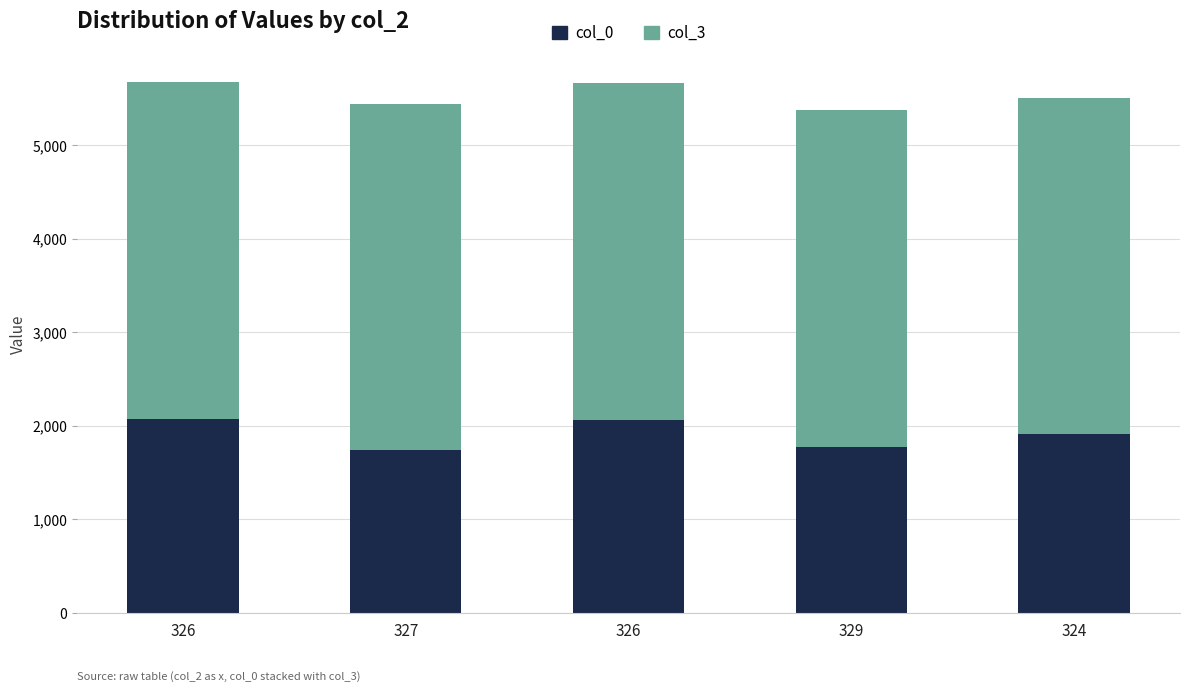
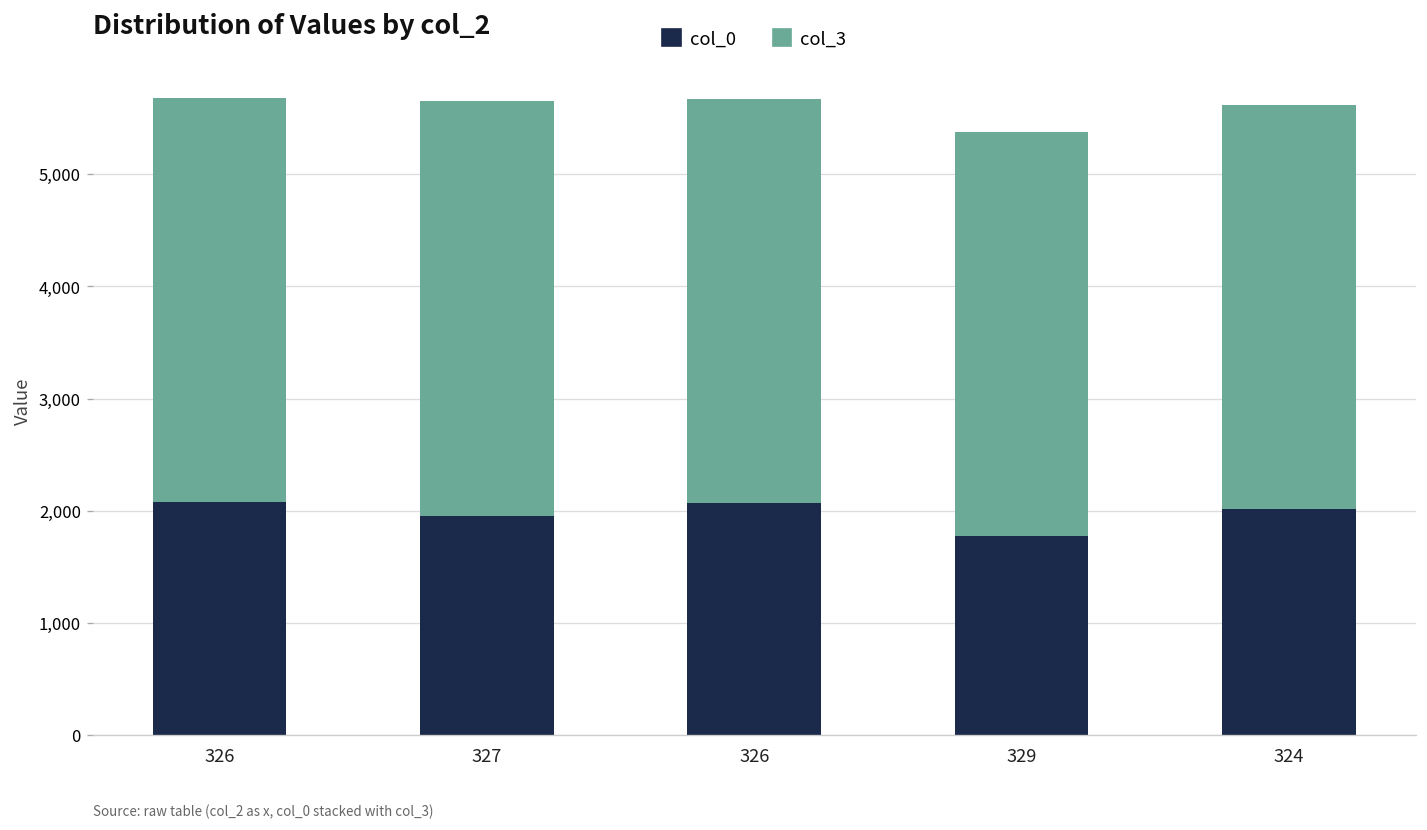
  {
    "col_0": {
-     "327": "1,700",
+     "327": "2,000",
      "329": "1,800",
-     "324": "1,900"
+     "324": "2,000"
    },
    "col_3": {
      "327": "3,700",
      "329": "3,600",
      "324": "3,600"
    }
  }
